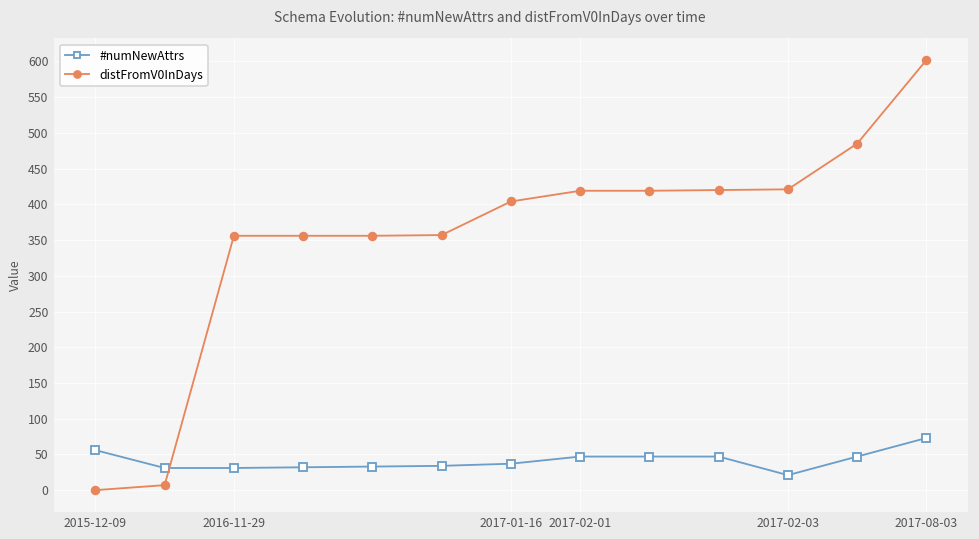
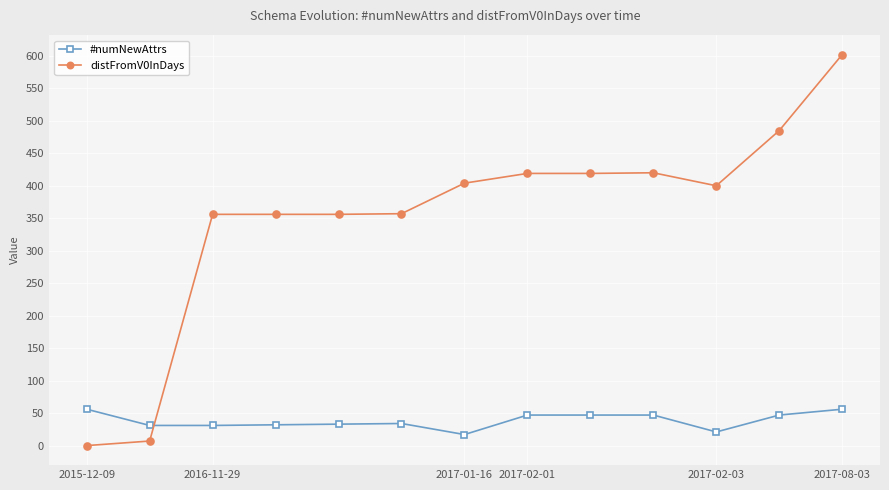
  {
    "#numNewAttrs": {
      "2015-12-09": 60,
-     "2017-01-16": 40,
+     "2017-01-16": 20,
      "2017-02-03": 20,
-     "2017-08-03": 70
+     "2017-08-03": 60
    },
    "distFromV0InDays": {
      "2015-12-09": 0,
      "2017-01-16": 400,
-     "2017-02-03": 420,
+     "2017-02-03": 400,
      "2017-08-03": 600
    }
  }
